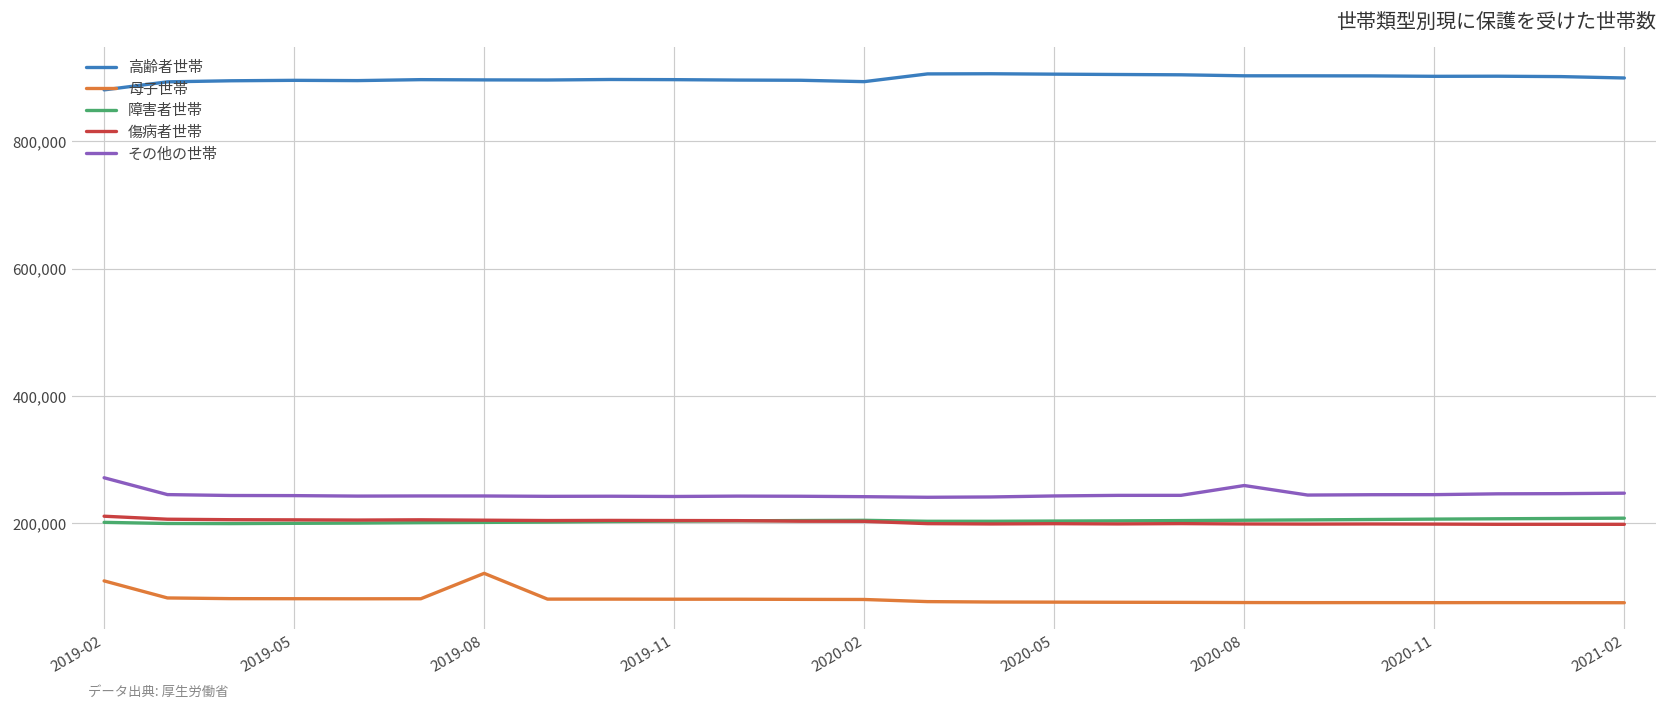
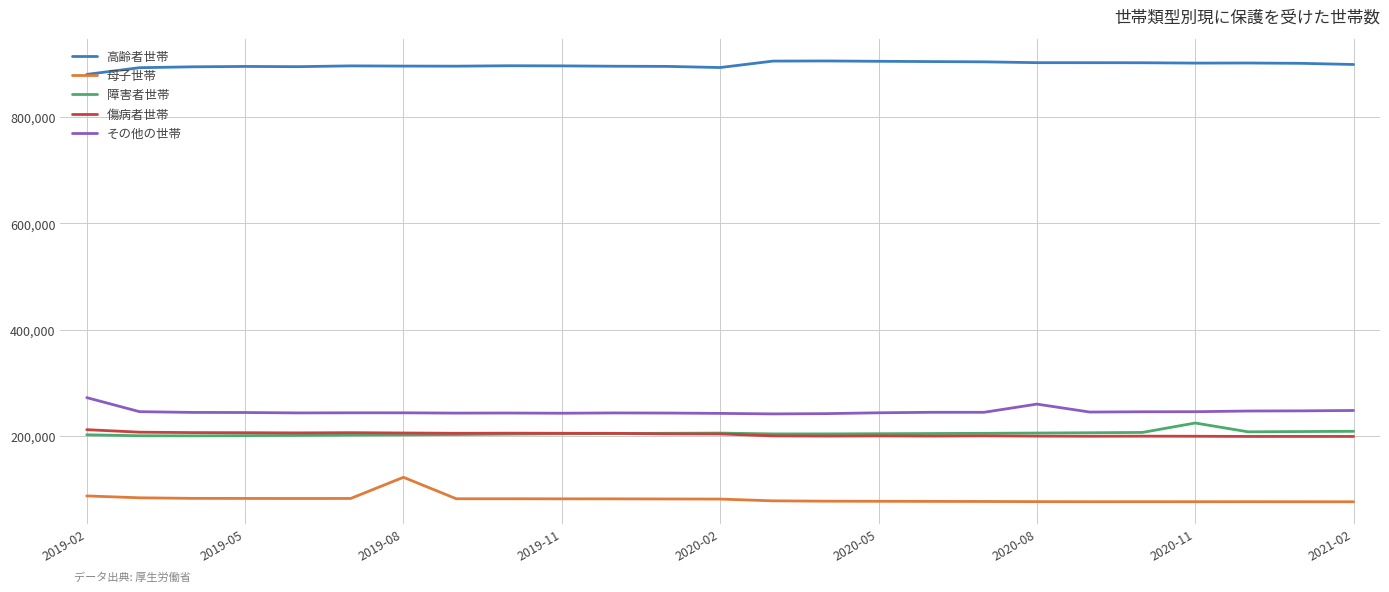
  {
    "高齢者世帯": {
      "2019-02": "880,000",
      "2019-05": "900,000",
      "2019-08": "900,000",
      "2019-11": "900,000",
      "2020-02": "890,000",
      "2020-05": "910,000",
      "2020-08": "900,000",
      "2020-11": "900,000",
      "2021-02": "900,000"
    },
    "母子世帯": {
-     "2019-02": "110,000",
+     "2019-02": "90,000",
      "2019-05": "80,000",
      "2019-08": "120,000",
      "2019-11": "80,000",
      "2020-02": "80,000",
      "2020-05": "80,000",
      "2020-08": "80,000",
      "2020-11": "80,000",
      "2021-02": "80,000"
    },
    "障害者世帯": {
      "2019-02": "200,000",
      "2019-05": "200,000",
      "2020-08": "210,000",
-     "2020-11": "210,000",
+     "2020-11": "220,000",
      "2021-02": "210,000"
    },
    "傷病者世帯": {
      "2019-02": "210,000",
      "2019-05": "210,000",
      "2020-08": "200,000",
      "2020-11": "200,000",
      "2021-02": "200,000"
    },
    "その他の世帯": {
      "2019-02": "270,000",
      "2019-05": "240,000",
      "2019-08": "240,000",
      "2019-11": "240,000",
      "2020-02": "240,000",
      "2020-05": "240,000",
      "2020-08": "260,000",
      "2020-11": "250,000",
      "2021-02": "250,000"
    }
  }
